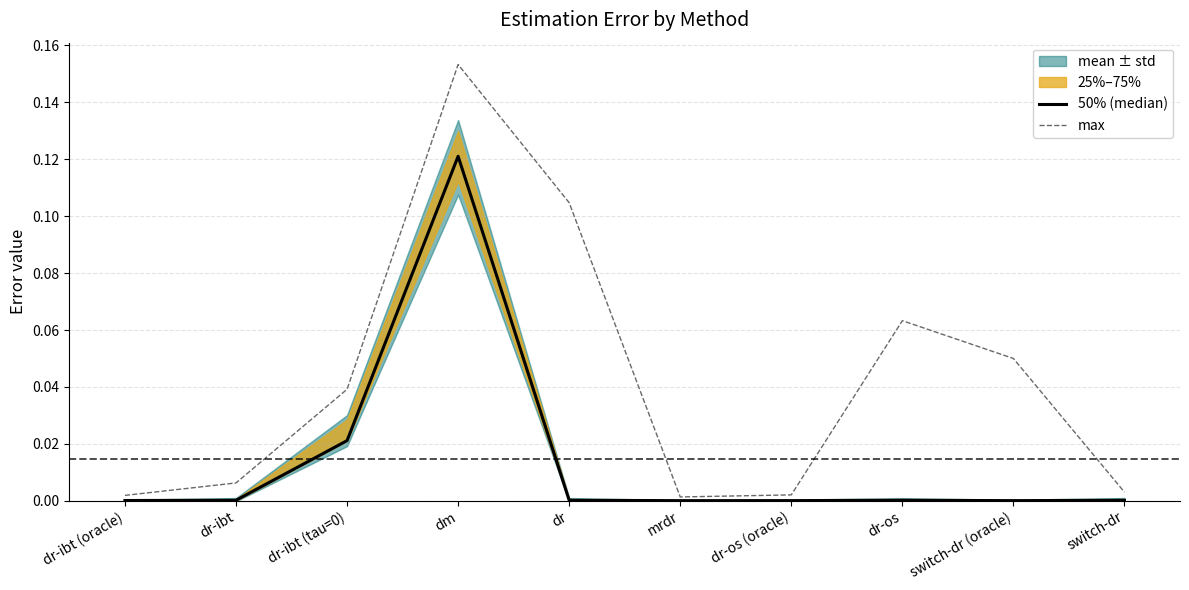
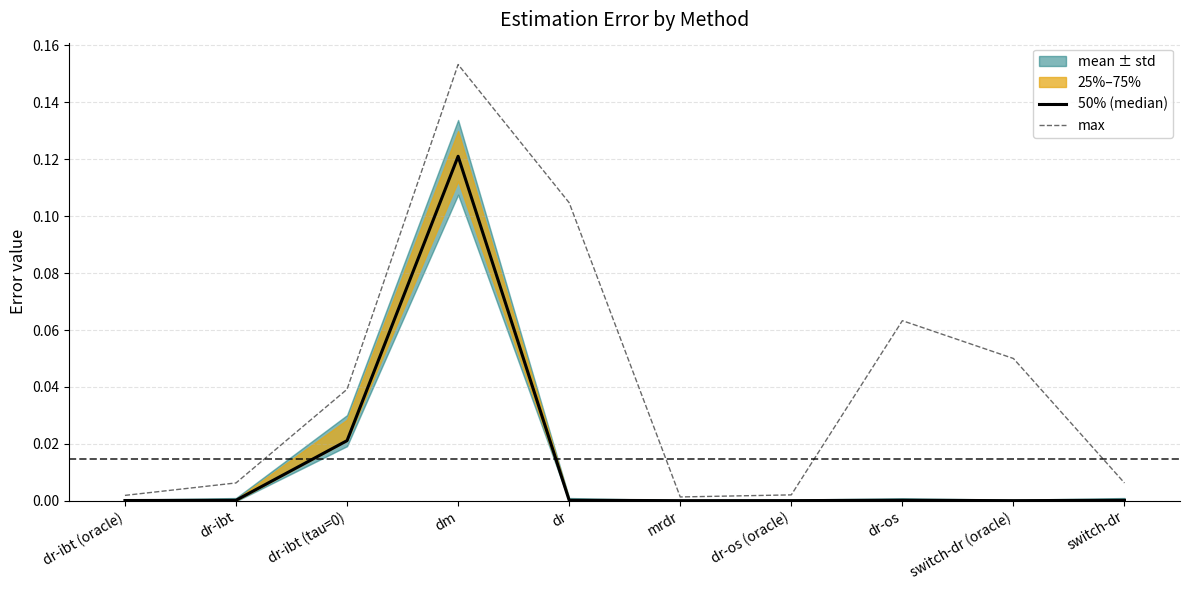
  {
    "50% (median)": {
      "dr-ibt (tau=0)": 0.021,
      "dm": 0.121
    },
    "max": {
      "dr-ibt (oracle)": 0.002,
      "dr-ibt": 0.006,
      "dr-ibt (tau=0)": 0.039,
      "dm": 0.153,
      "dr": 0.105,
      "mrdr": 0.001,
      "dr-os (oracle)": 0.002,
      "dr-os": 0.063,
      "switch-dr (oracle)": 0.050,
-     "switch-dr": 0.003
+     "switch-dr": 0.006
    }
  }
